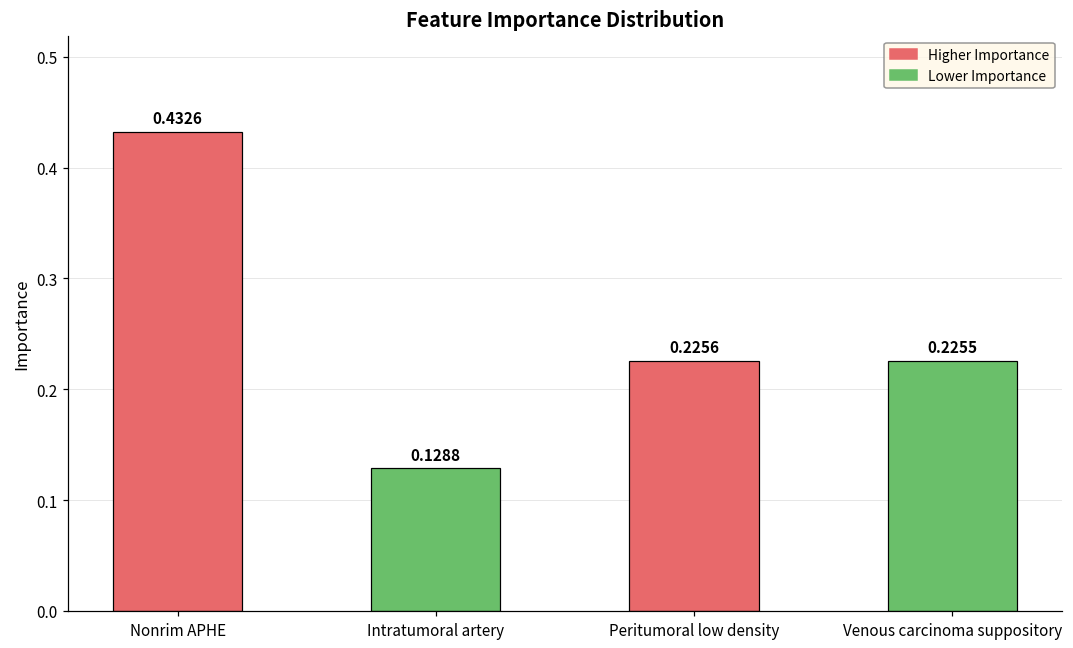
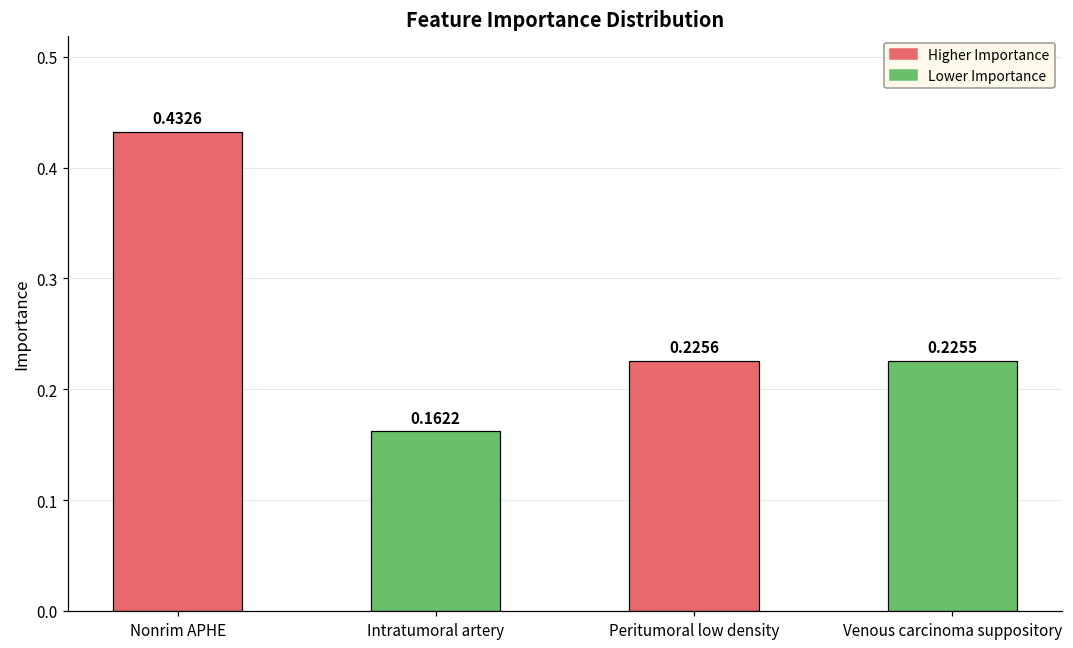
  {
    "Nonrim APHE": 0.4326,
-   "Intratumoral artery": 0.1288,
+   "Intratumoral artery": 0.1622,
    "Peritumoral low density": 0.2256,
    "Venous carcinoma suppository": 0.2255
  }
